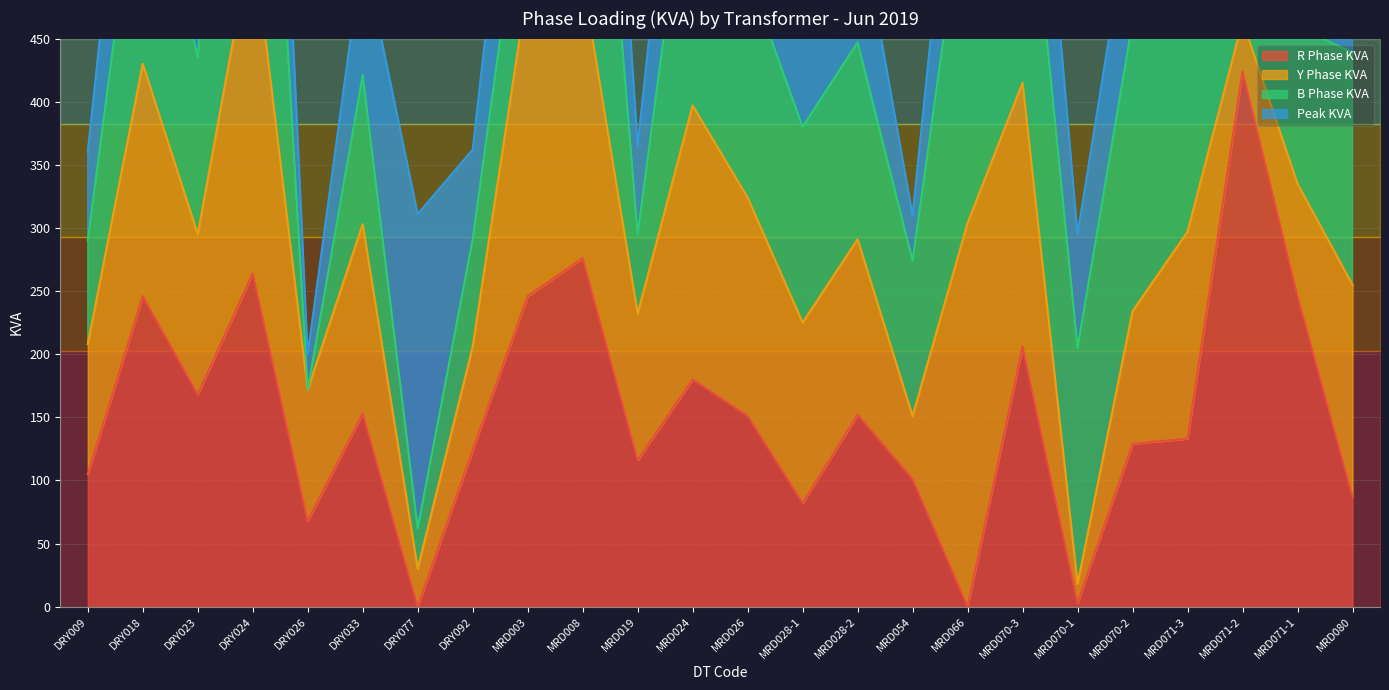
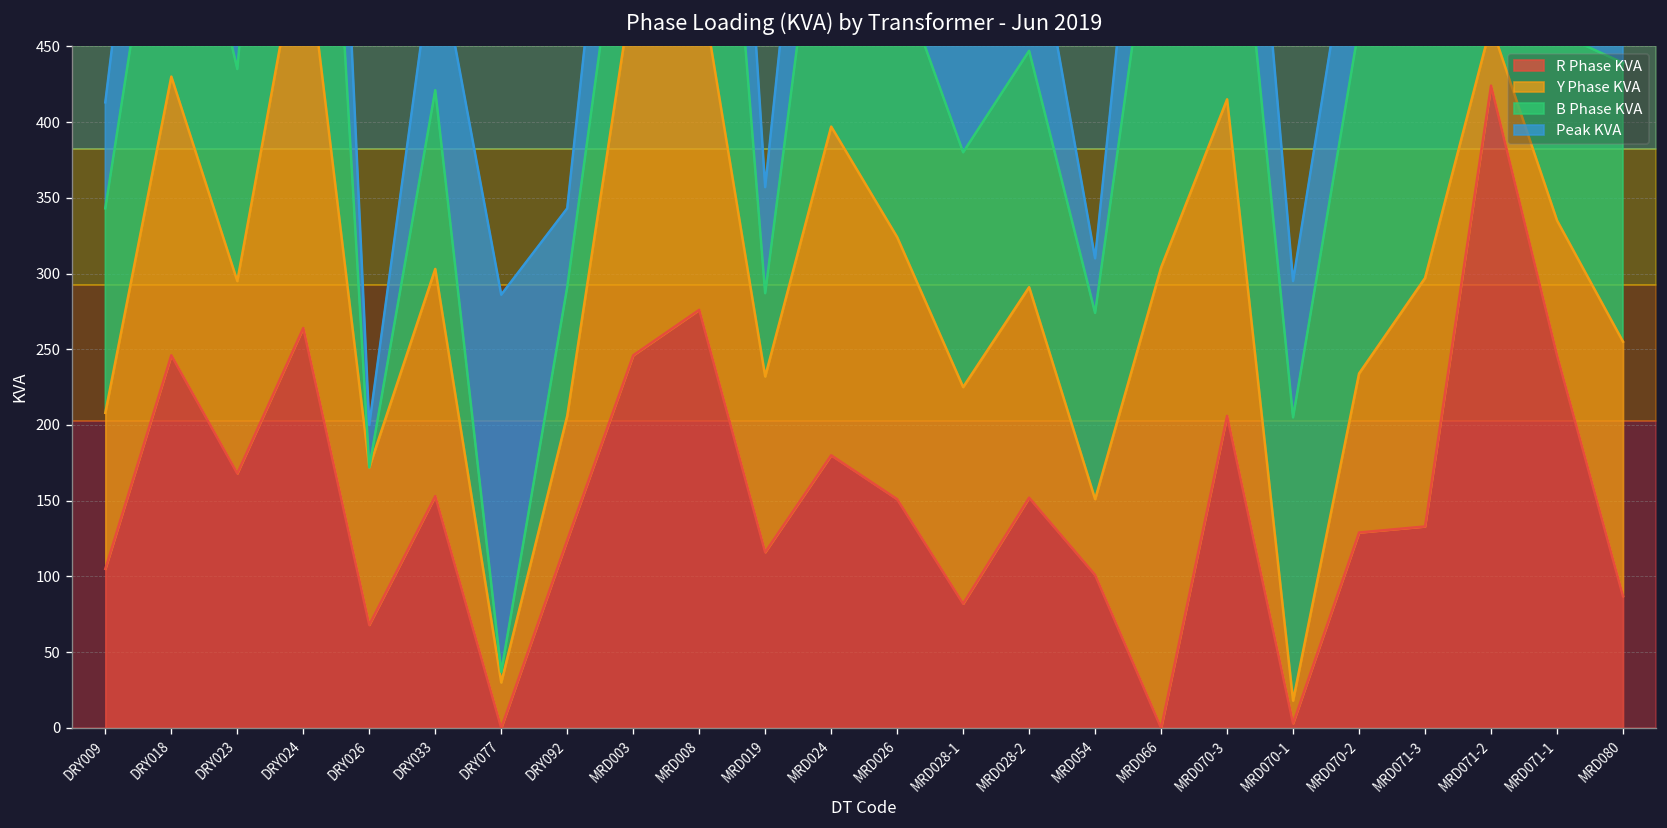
  {
    "B Phase KVA": {
-     "DRY009": 82,
+     "DRY009": 135,
      "DRY023": 140,
      "DRY033": 118,
-     "DRY077": 32,
+     "DRY077": 7,
      "DRY092": 85,
-     "MRD019": 63,
+     "MRD019": 55,
      "MRD028-1": 155,
      "MRD028-2": 156,
      "MRD054": 123,
      "MRD070-1": 187
    },
    "Peak KVA": {
      "DRY009": 70,
      "DRY026": 28,
      "DRY077": 249,
-     "DRY092": 71,
+     "DRY092": 52,
      "MRD019": 70,
      "MRD054": 36,
      "MRD070-1": 90
    }
  }
